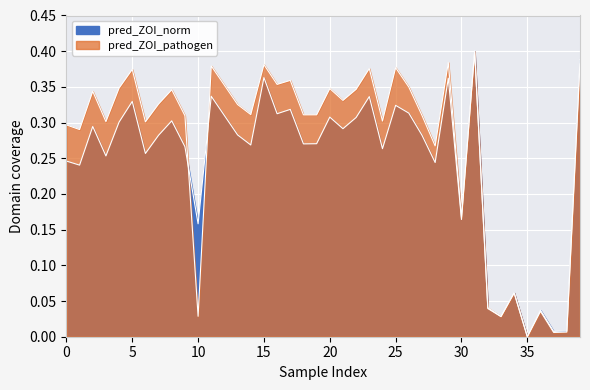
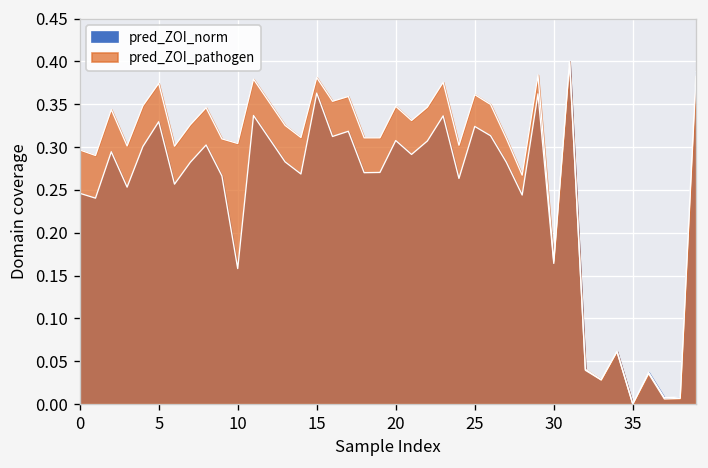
  {
    "pred_ZOI_norm": {
      "0": 0.25,
      "5": 0.33,
      "10": 0.16,
      "15": 0.36,
      "20": 0.31,
      "25": 0.32
    },
    "pred_ZOI_pathogen": {
      "0": 0.30,
      "5": 0.37,
-     "10": 0.03,
+     "10": 0.30,
      "15": 0.38,
      "20": 0.35,
-     "25": 0.38
+     "25": 0.36
    }
  }
